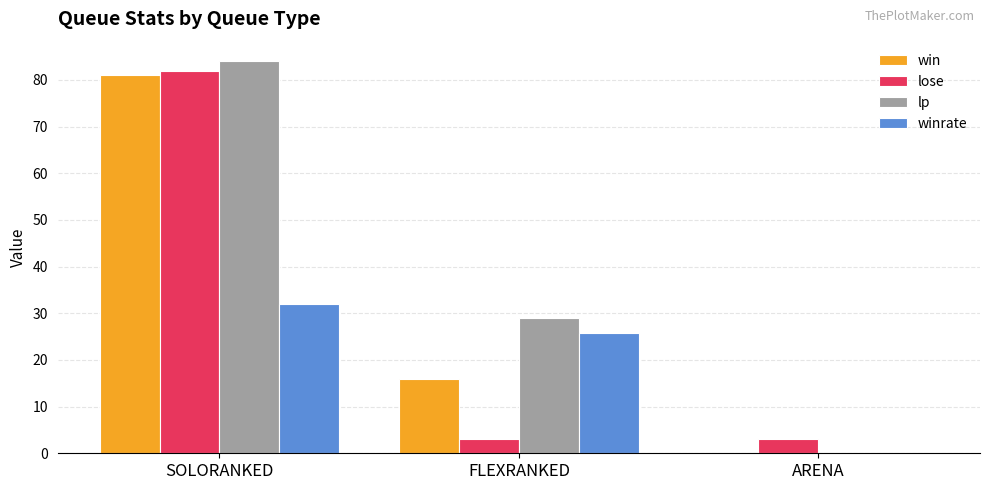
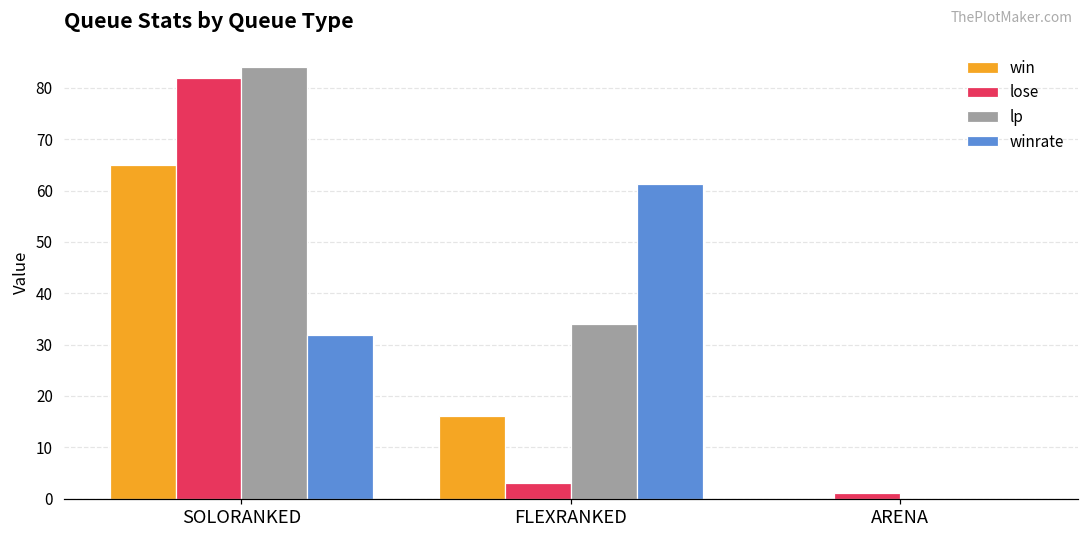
  {
    "win": {
-     "SOLORANKED": 81,
+     "SOLORANKED": 65,
      "FLEXRANKED": 16,
      "ARENA": 0
    },
    "lose": {
      "SOLORANKED": 82,
      "FLEXRANKED": 3,
-     "ARENA": 3
+     "ARENA": 1
    },
    "lp": {
      "SOLORANKED": 84,
-     "FLEXRANKED": 29,
+     "FLEXRANKED": 34,
      "ARENA": 0
    },
    "winrate": {
      "SOLORANKED": 32,
-     "FLEXRANKED": 26,
+     "FLEXRANKED": 61,
      "ARENA": 0
    }
  }
